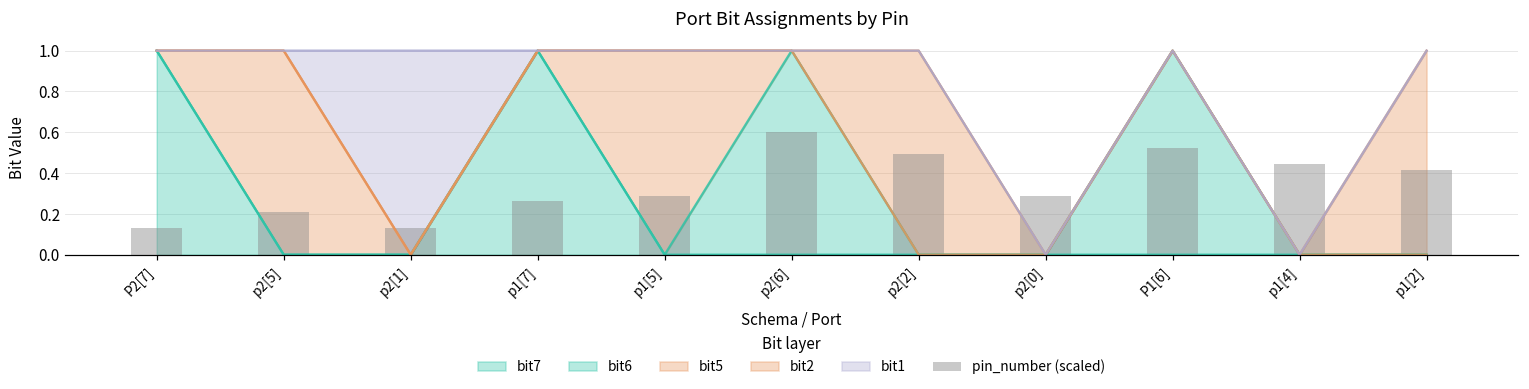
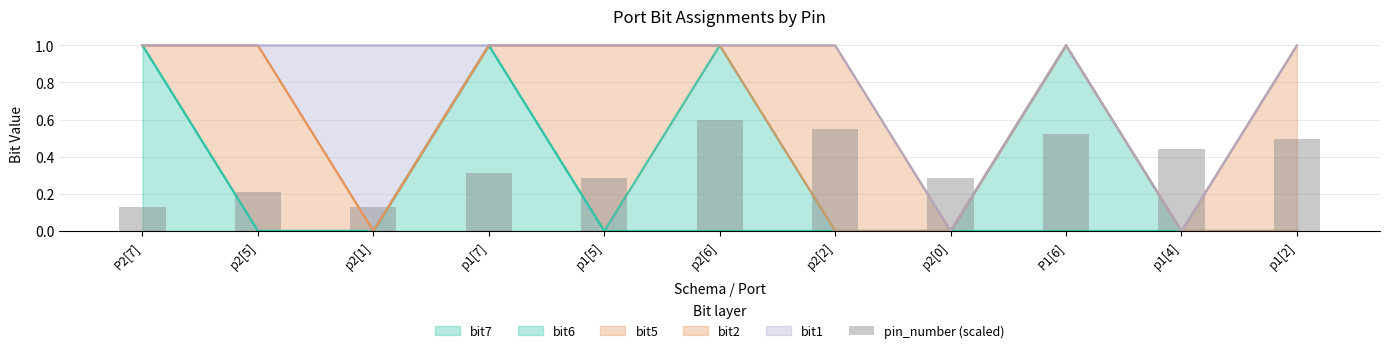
  {
    "pin_number (scaled)": {
      "P2[7]": 0.13,
      "p2[5]": 0.21,
      "p2[1]": 0.13,
-     "p1[7]": 0.26,
+     "p1[7]": 0.31,
      "p1[5]": 0.29,
      "p2[6]": 0.60,
-     "p2[2]": 0.50,
+     "p2[2]": 0.55,
      "p2[0]": 0.29,
      "P1[6]": 0.52,
      "p1[4]": 0.44,
-     "p1[2]": 0.42
+     "p1[2]": 0.50
    },
    "bit1": {
      "p2[1]": 1.00
    }
  }
